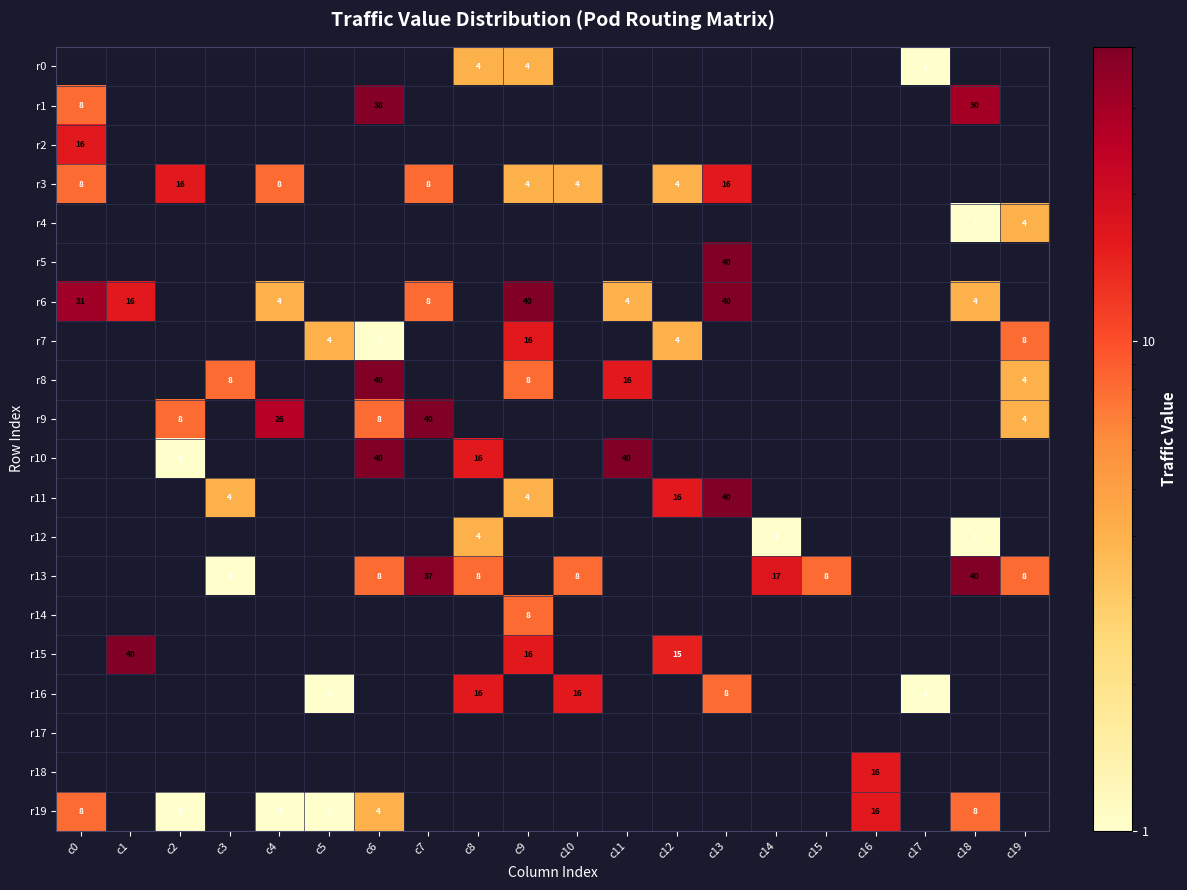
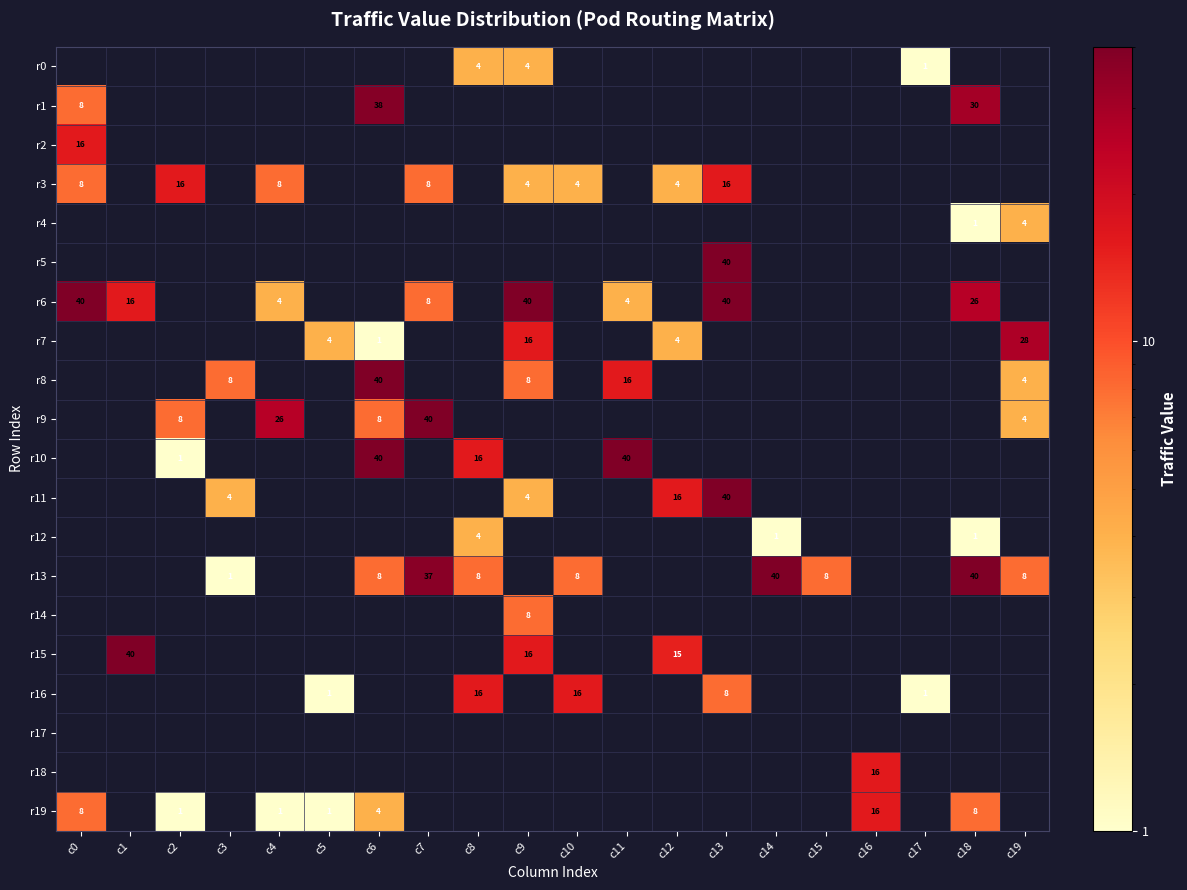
  {
    "r0": {
      "c8": 4,
      "c9": 4,
      "c17": 1
    },
    "r1": {
      "c0": 8,
      "c6": 38,
      "c18": 30
    },
    "r2": {
      "c0": 16
    },
    "r3": {
      "c0": 8,
      "c2": 16,
      "c4": 8,
      "c7": 8,
      "c9": 4,
      "c10": 4,
      "c12": 4,
      "c13": 16
    },
    "r4": {
      "c18": 1,
      "c19": 4
    },
    "r5": {
      "c13": 40
    },
    "r6": {
-     "c0": 31,
+     "c0": 40,
      "c1": 16,
      "c4": 4,
      "c7": 8,
      "c9": 40,
      "c11": 4,
      "c13": 40,
-     "c18": 4
+     "c18": 26
    },
    "r7": {
      "c5": 4,
      "c6": 1,
      "c9": 16,
      "c12": 4,
-     "c19": 8
+     "c19": 28
    },
    "r8": {
      "c3": 8,
      "c6": 40,
      "c9": 8,
      "c11": 16,
      "c19": 4
    },
    "r9": {
      "c2": 8,
      "c4": 26,
      "c6": 8,
      "c7": 40,
      "c19": 4
    },
    "r10": {
      "c2": 1,
      "c6": 40,
      "c8": 16,
      "c11": 40
    },
    "r11": {
      "c3": 4,
      "c9": 4,
      "c12": 16,
      "c13": 40
    },
    "r12": {
      "c8": 4,
      "c14": 1,
      "c18": 1
    },
    "r13": {
      "c3": 1,
      "c6": 8,
      "c7": 37,
      "c8": 8,
      "c10": 8,
-     "c14": 17,
+     "c14": 40,
      "c15": 8,
      "c18": 40,
      "c19": 8
    },
    "r14": {
      "c9": 8
    },
    "r15": {
      "c1": 40,
      "c9": 16,
      "c12": 15
    },
    "r16": {
      "c5": 1,
      "c8": 16,
      "c10": 16,
      "c13": 8,
      "c17": 1
    },
    "r18": {
      "c16": 16
    },
    "r19": {
      "c0": 8,
      "c2": 1,
      "c4": 1,
      "c5": 1,
      "c6": 4,
      "c16": 16,
      "c18": 8
    }
  }
